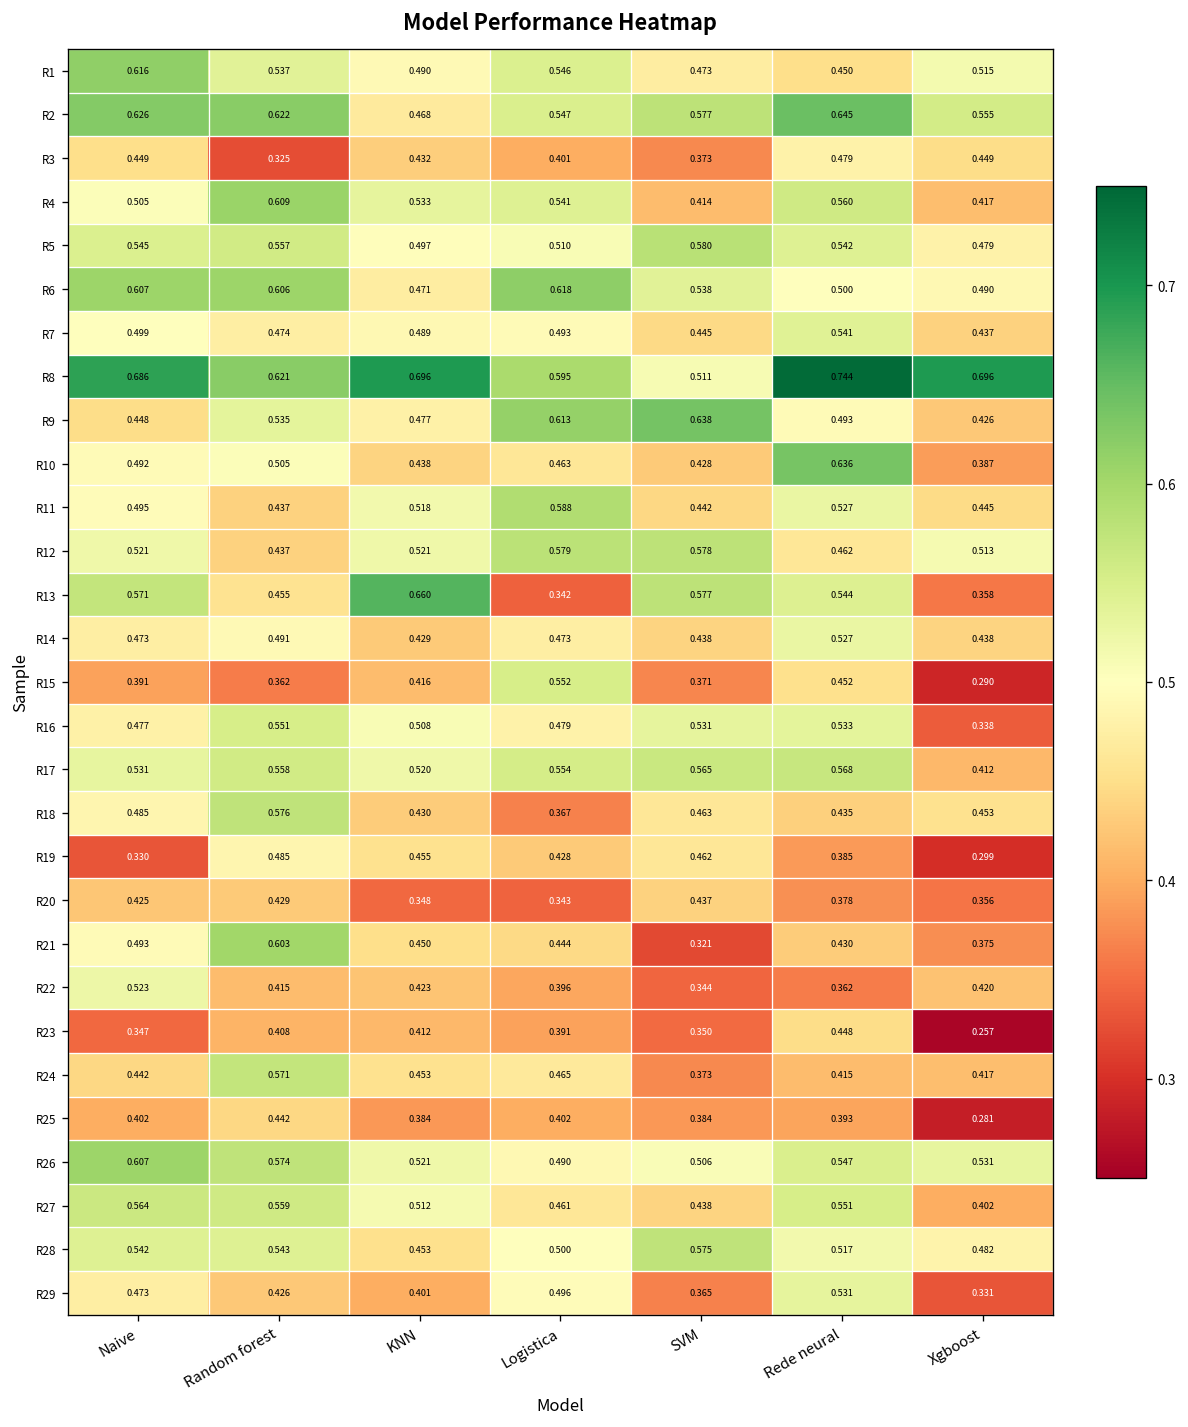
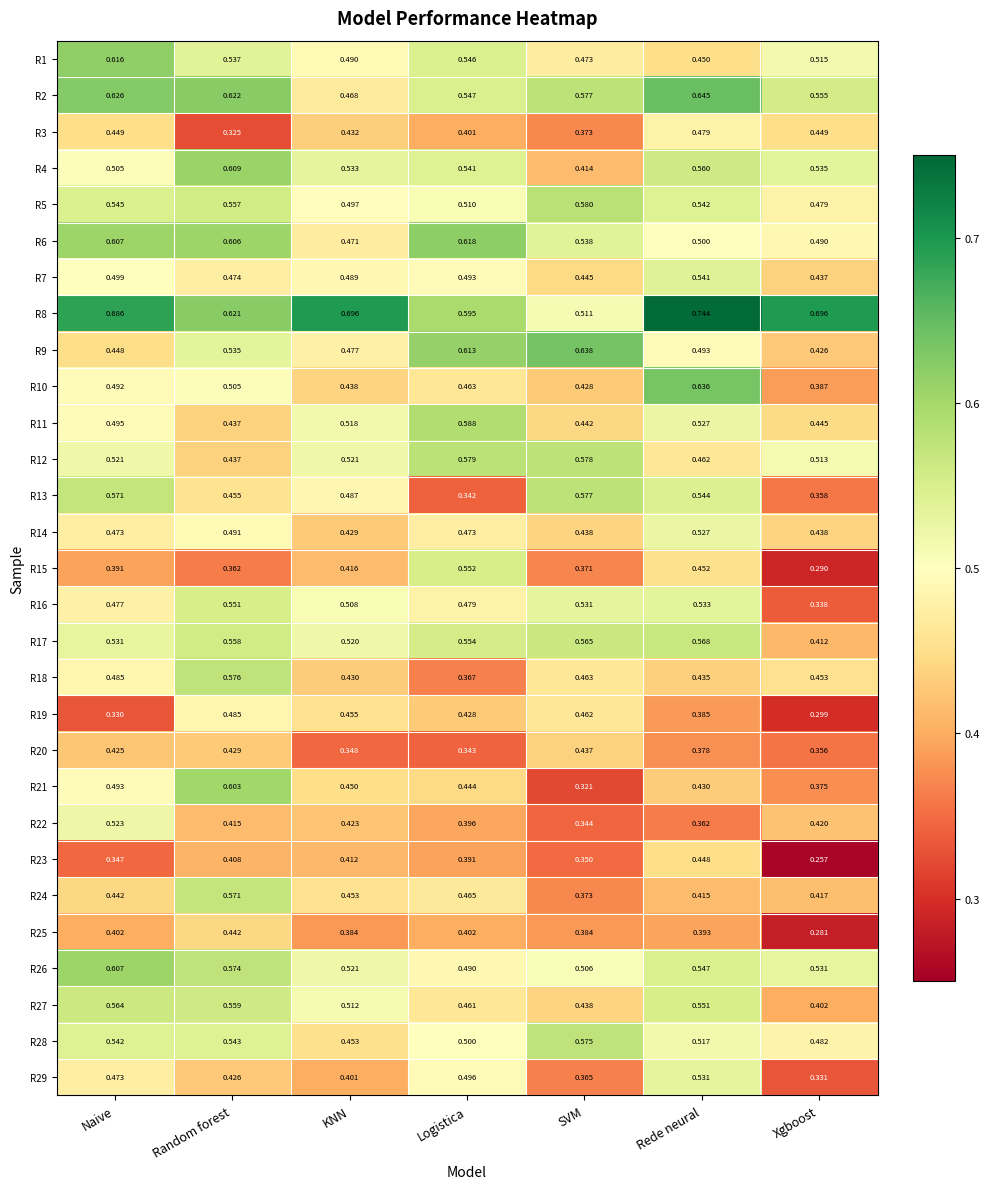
  {
    "R4": {
      "Naive": 0.505,
      "Random forest": 0.609,
      "KNN": 0.533,
      "Logistica": 0.541,
      "SVM": 0.414,
      "Rede neural": 0.560,
-     "Xgboost": 0.417
+     "Xgboost": 0.535
    },
    "R13": {
      "Naive": 0.571,
      "Random forest": 0.455,
-     "KNN": 0.660,
+     "KNN": 0.487,
      "Logistica": 0.342,
      "SVM": 0.577,
      "Rede neural": 0.544,
      "Xgboost": 0.358
    }
  }
